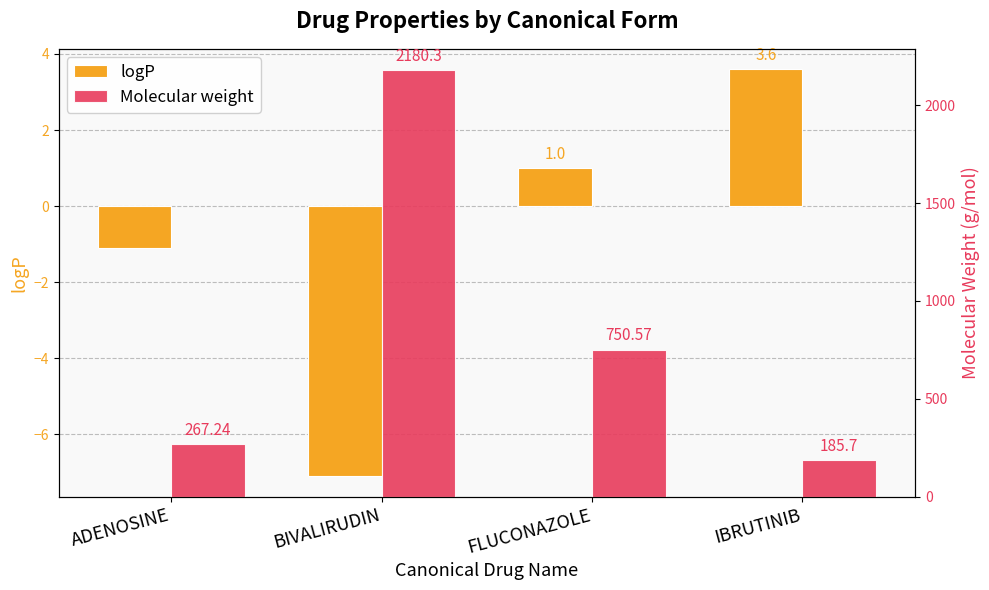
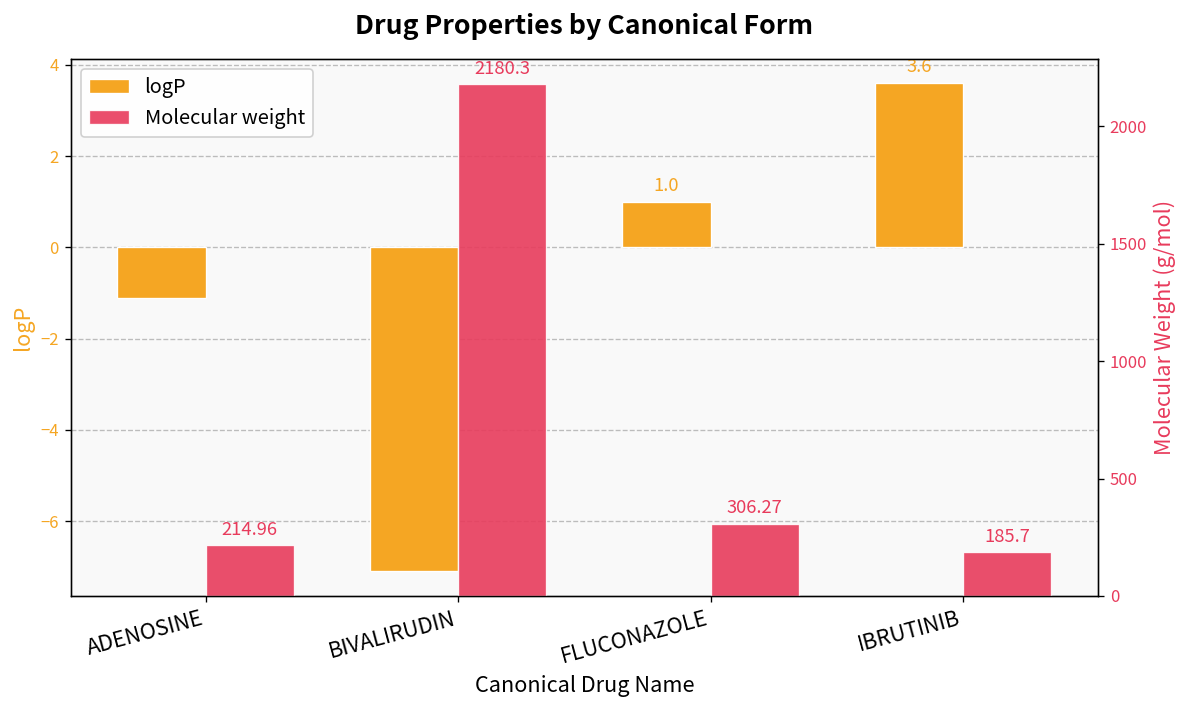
  {
    "logP": {
      "FLUCONAZOLE": 1.0,
      "IBRUTINIB": 3.6
    },
    "Molecular weight": {
-     "ADENOSINE": 267.24,
+     "ADENOSINE": 214.96,
      "BIVALIRUDIN": 2180.3,
-     "FLUCONAZOLE": 750.57,
+     "FLUCONAZOLE": 306.27,
      "IBRUTINIB": 185.7
    }
  }
